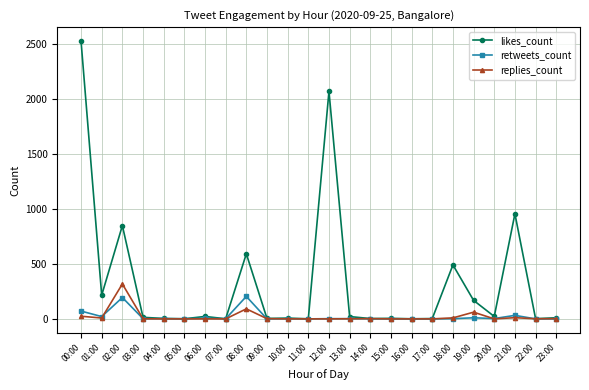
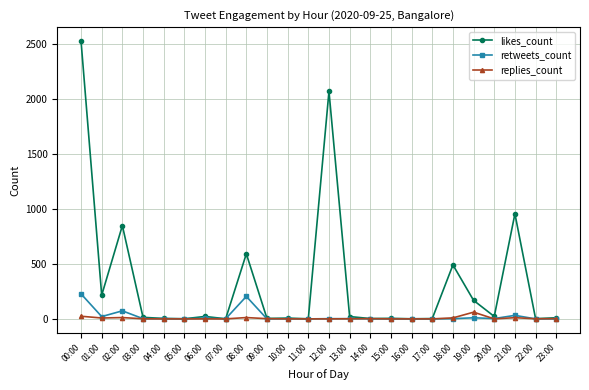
  {
    "likes_count": {
      "00:00": 2520,
      "01:00": 220,
      "02:00": 850,
      "08:00": 590,
      "12:00": 2070,
      "18:00": 490,
      "19:00": 170,
      "21:00": 950
    },
    "retweets_count": {
-     "00:00": 70,
-     "02:00": 190,
+     "00:00": 230,
+     "02:00": 70,
      "08:00": 200,
      "19:00": 10
    },
    "replies_count": {
      "00:00": 20,
-     "02:00": 320,
-     "08:00": 90,
+     "02:00": 10,
+     "08:00": 10,
      "19:00": 60
    }
  }
